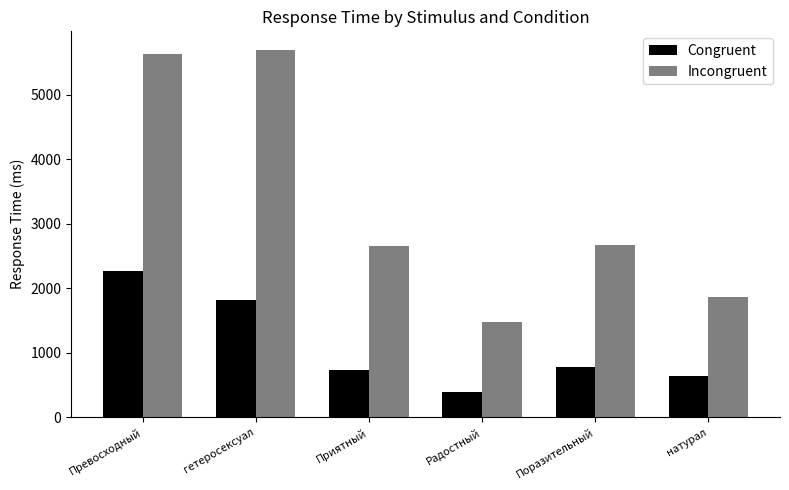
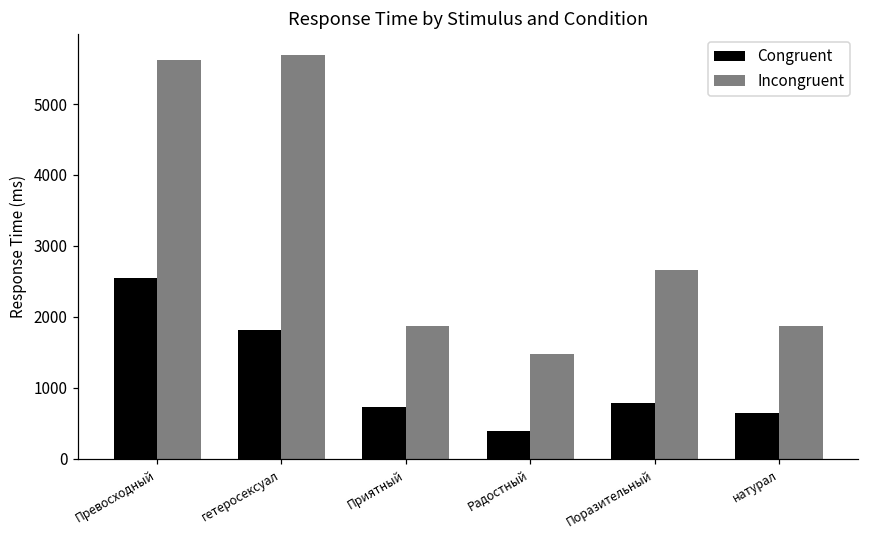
  {
    "Congruent": {
-     "Превосходный": 2300,
+     "Превосходный": 2600,
      "гетеросексуал": 1800,
      "Приятный": 700,
      "Радостный": 400,
      "Поразительный": 800,
      "натурал": 600
    },
    "Incongruent": {
      "Превосходный": 5600,
      "гетеросексуал": 5700,
-     "Приятный": 2700,
+     "Приятный": 1900,
      "Радостный": 1500,
      "Поразительный": 2700,
      "натурал": 1900
    }
  }
